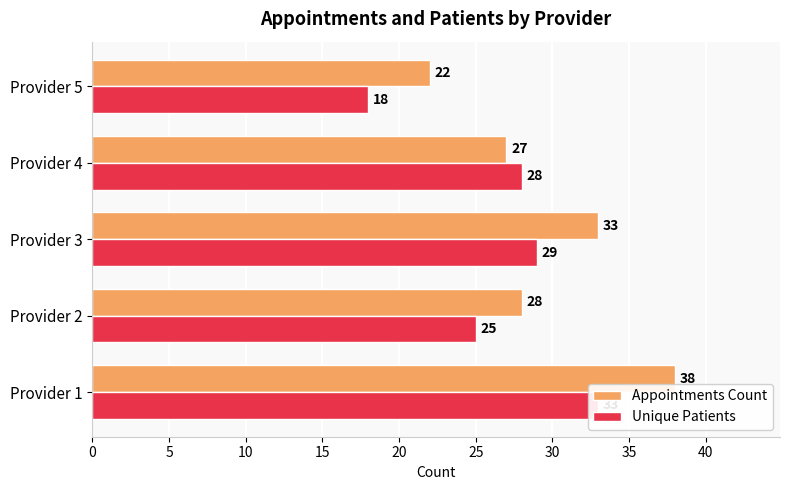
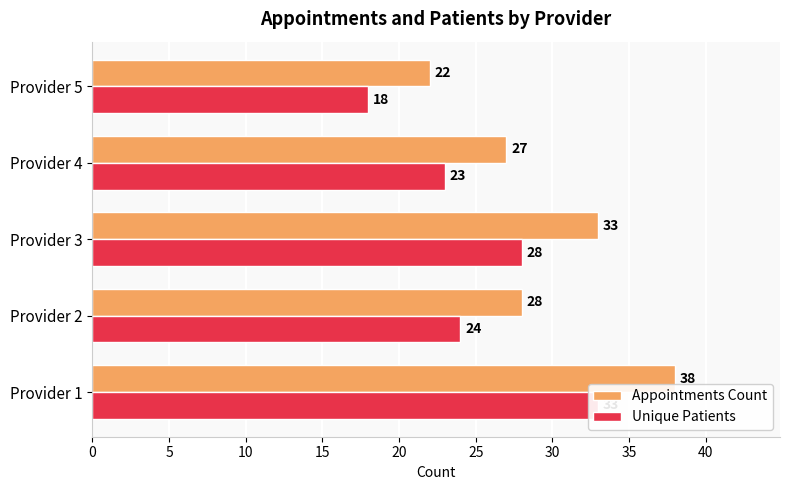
  {
    "Appointments Count": {
      "Provider 5": 22,
      "Provider 4": 27,
      "Provider 3": 33,
      "Provider 2": 28
    },
    "Unique Patients": {
      "Provider 5": 18,
-     "Provider 4": 28,
-     "Provider 3": 29,
-     "Provider 2": 25
+     "Provider 4": 23,
+     "Provider 3": 28,
+     "Provider 2": 24
    }
  }
